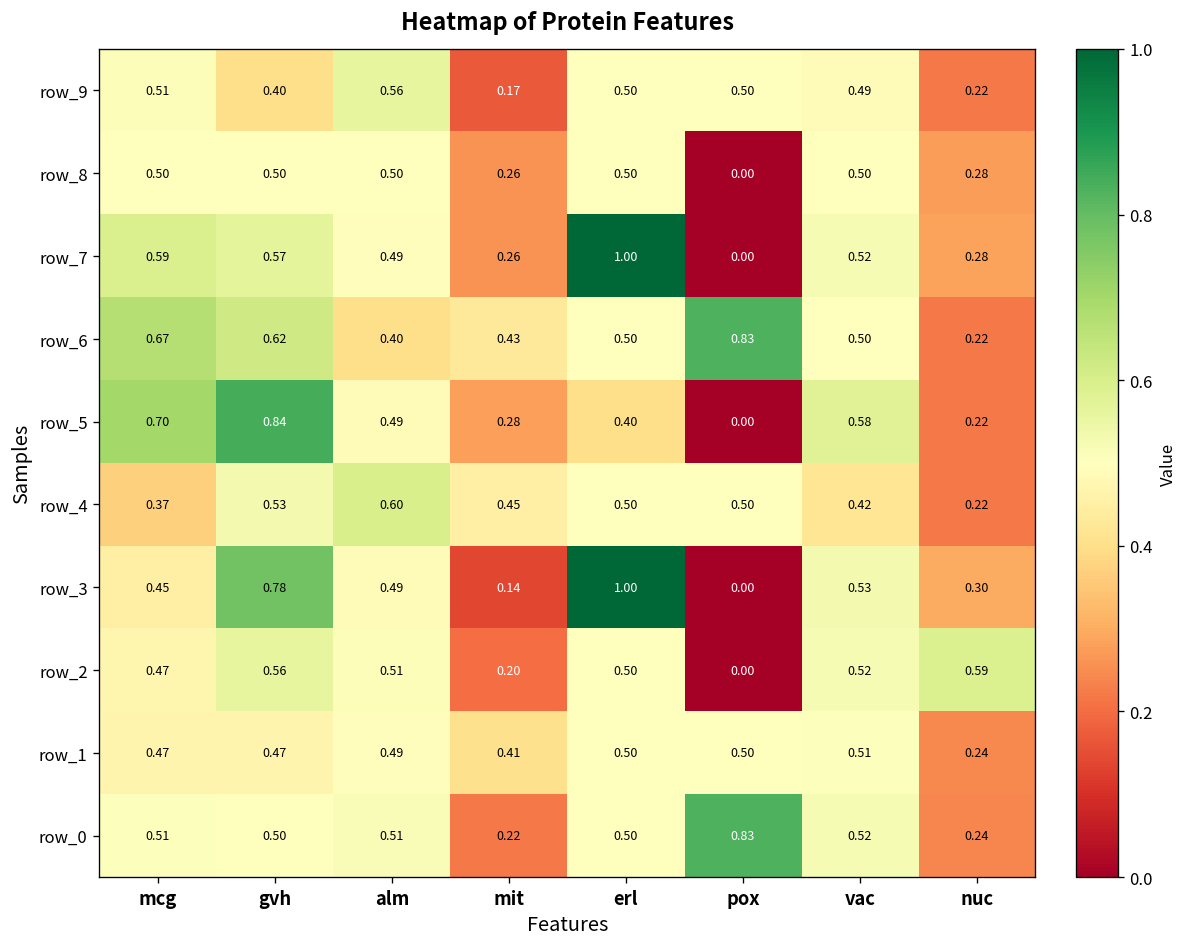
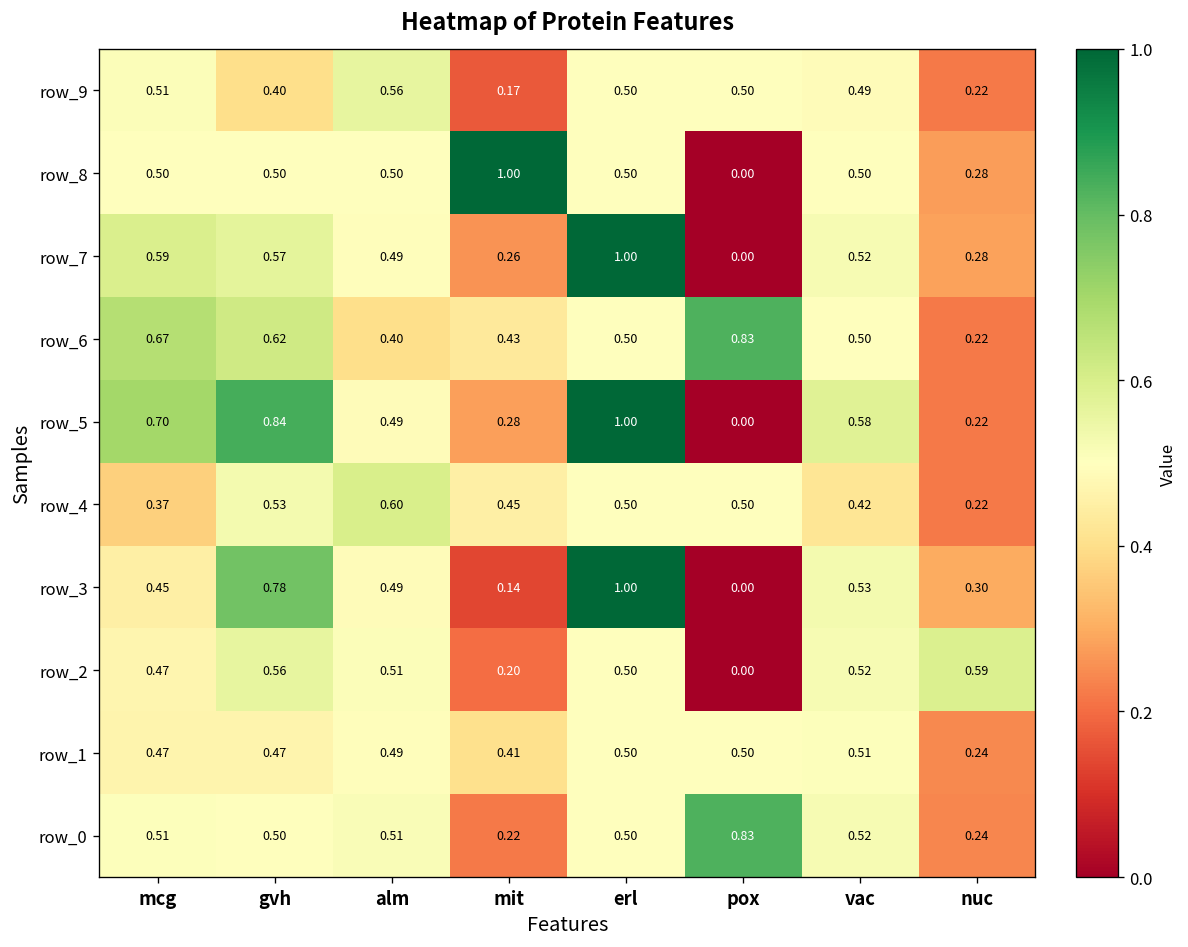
  {
    "row_9": {
      "mcg": 0.51,
      "gvh": 0.40,
      "alm": 0.56,
      "mit": 0.17,
      "erl": 0.50,
      "pox": 0.50,
      "vac": 0.49,
      "nuc": 0.22
    },
    "row_8": {
      "mcg": 0.50,
      "gvh": 0.50,
      "alm": 0.50,
-     "mit": 0.26,
+     "mit": 1.00,
      "erl": 0.50,
      "pox": 0.00,
      "vac": 0.50,
      "nuc": 0.28
    },
    "row_7": {
      "mcg": 0.59,
      "gvh": 0.57,
      "alm": 0.49,
      "mit": 0.26,
      "erl": 1.00,
      "pox": 0.00,
      "vac": 0.52,
      "nuc": 0.28
    },
    "row_6": {
      "mcg": 0.67,
      "gvh": 0.62,
      "alm": 0.40,
      "mit": 0.43,
      "erl": 0.50,
      "pox": 0.83,
      "vac": 0.50,
      "nuc": 0.22
    },
    "row_5": {
      "mcg": 0.70,
      "gvh": 0.84,
      "alm": 0.49,
      "mit": 0.28,
-     "erl": 0.40,
+     "erl": 1.00,
      "pox": 0.00,
      "vac": 0.58,
      "nuc": 0.22
    },
    "row_4": {
      "mcg": 0.37,
      "gvh": 0.53,
      "alm": 0.60,
      "mit": 0.45,
      "erl": 0.50,
      "pox": 0.50,
      "vac": 0.42,
      "nuc": 0.22
    },
    "row_3": {
      "mcg": 0.45,
      "gvh": 0.78,
      "alm": 0.49,
      "mit": 0.14,
      "erl": 1.00,
      "pox": 0.00,
      "vac": 0.53,
      "nuc": 0.30
    },
    "row_2": {
      "mcg": 0.47,
      "gvh": 0.56,
      "alm": 0.51,
      "mit": 0.20,
      "erl": 0.50,
      "pox": 0.00,
      "vac": 0.52,
      "nuc": 0.59
    },
    "row_1": {
      "mcg": 0.47,
      "gvh": 0.47,
      "alm": 0.49,
      "mit": 0.41,
      "erl": 0.50,
      "pox": 0.50,
      "vac": 0.51,
      "nuc": 0.24
    },
    "row_0": {
      "mcg": 0.51,
      "gvh": 0.50,
      "alm": 0.51,
      "mit": 0.22,
      "erl": 0.50,
      "pox": 0.83,
      "vac": 0.52,
      "nuc": 0.24
    }
  }
